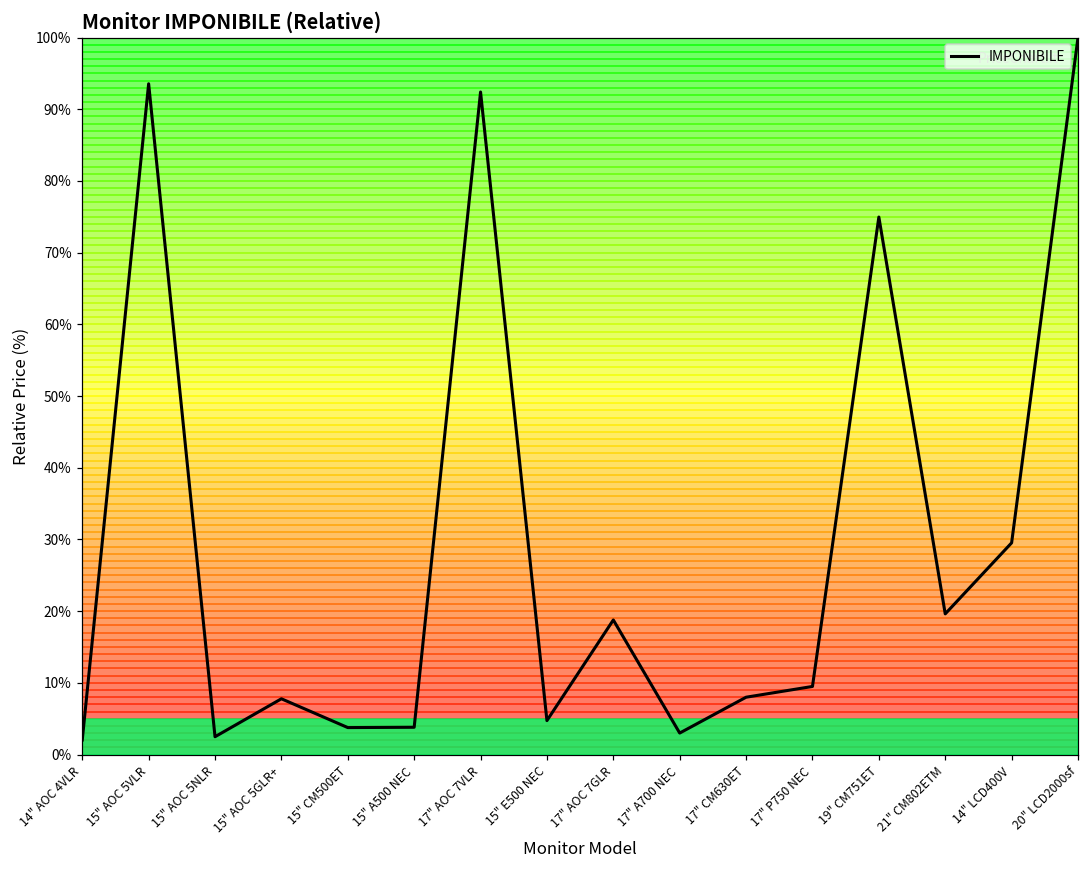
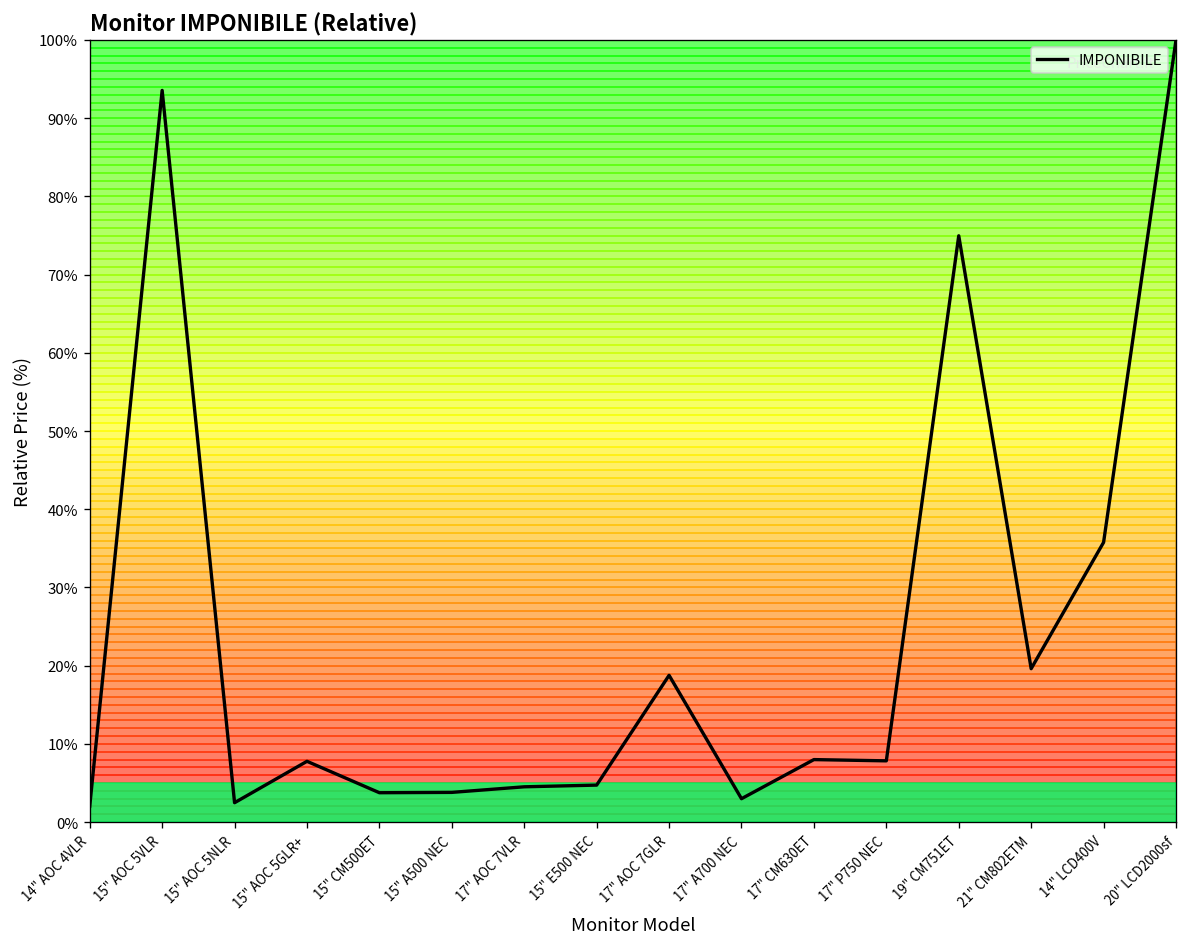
  {
    "14\" AOC 4VLR": "2%",
    "15\" AOC 5VLR": "94%",
    "15\" AOC 5NLR": "2%",
    "15\" AOC 5GLR+": "8%",
    "15\" CM500ET": "4%",
    "15\" A500 NEC": "4%",
-   "17\" AOC 7VLR": "92%",
+   "17\" AOC 7VLR": "5%",
    "15\" E500 NEC": "5%",
    "17\" AOC 7GLR": "19%",
    "17\" A700 NEC": "3%",
    "17\" CM630ET": "8%",
-   "17\" P750 NEC": "9%",
+   "17\" P750 NEC": "8%",
    "19\" CM751ET": "75%",
    "21\" CM802ETM": "20%",
-   "14\" LCD400V": "30%",
+   "14\" LCD400V": "36%",
    "20\" LCD2000sf": "100%"
  }
